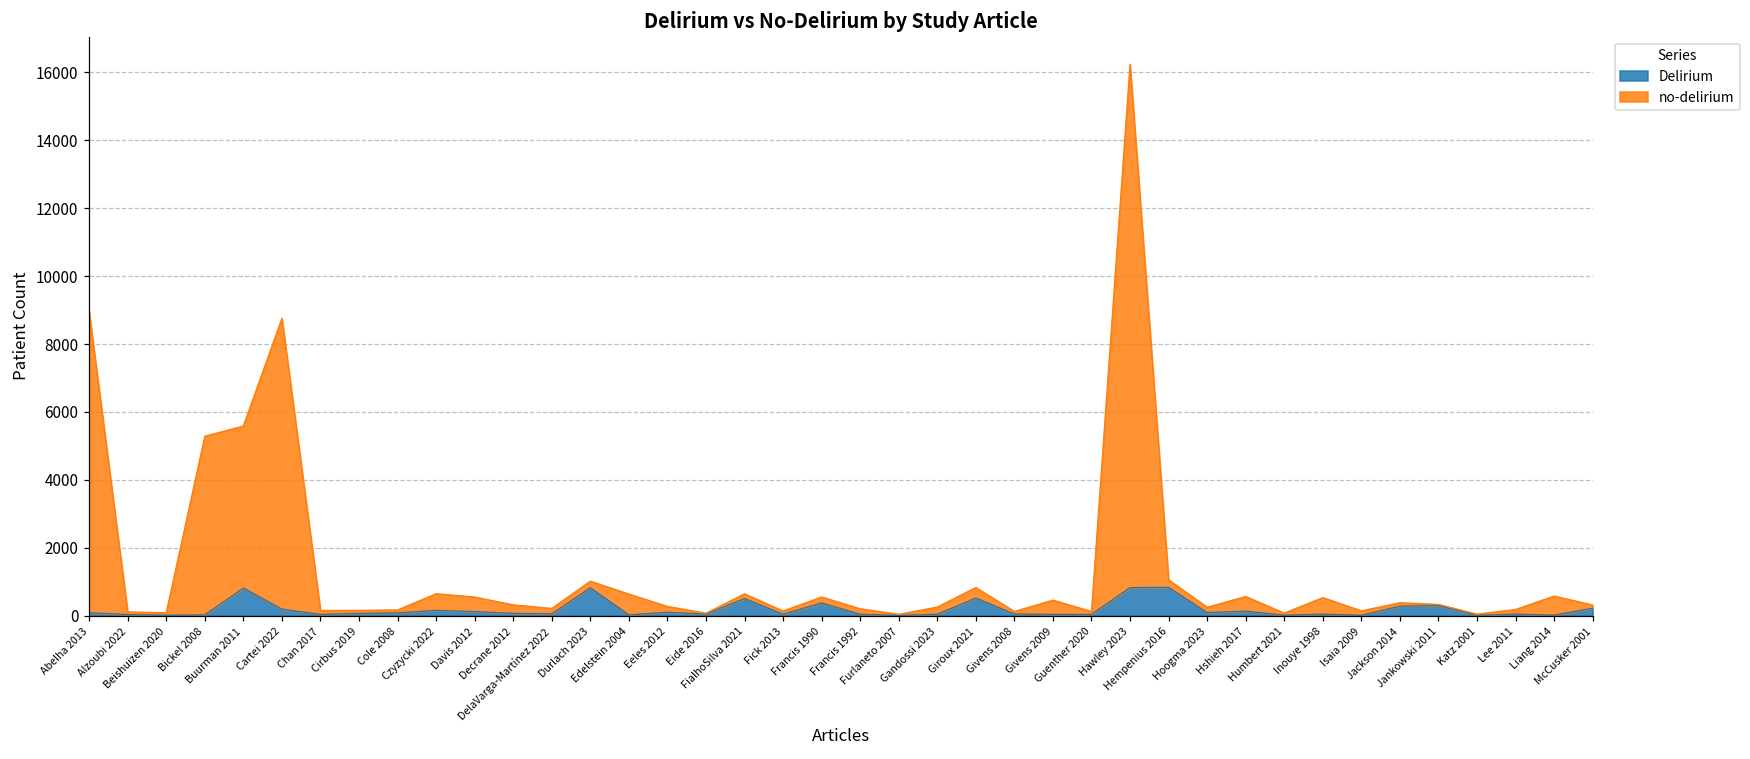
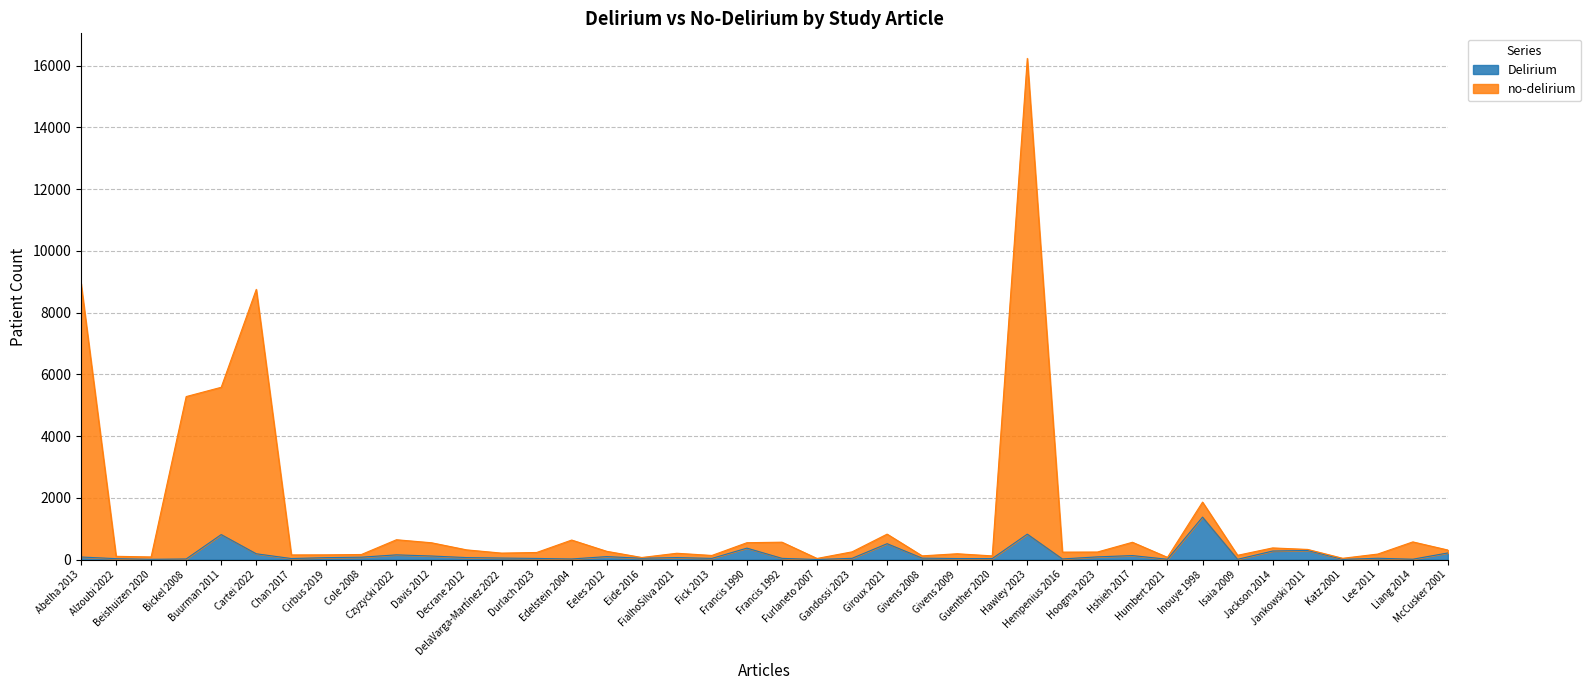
  {
    "Delirium": {
      "Abelha 2013": 100,
      "Bickel 2008": 0,
      "Buurman 2011": 800,
      "Cartei 2022": 200,
      "Chan 2017": 0,
      "Cirbus 2019": 100,
      "Cole 2008": 100,
      "Czyzycki 2022": 200,
      "Davis 2012": 100,
      "Decrane 2012": 100,
      "DelaVarga-Martínez 2022": 100,
-     "Durlach 2023": 800,
+     "Durlach 2023": 0,
      "Edelstein 2004": 0,
      "Eeles 2012": 100,
-     "FialhoSilva 2021": 500,
+     "FialhoSilva 2021": 100,
      "Fick 2013": 0,
      "Francis 1990": 400,
      "Francis 1992": 0,
      "Gandossi 2023": 0,
      "Giroux 2021": 500,
      "Givens 2009": 0,
      "Guenther 2020": 0,
      "Hawley 2023": 800,
-     "Hempenius 2016": 800,
+     "Hempenius 2016": 0,
      "Hoogma 2023": 100,
      "Hshieh 2017": 100,
-     "Inouye 1998": 0,
+     "Inouye 1998": 1400,
      "Isaia 2009": 0,
      "Jackson 2014": 300,
      "Lee 2011": 0,
      "Liang 2014": 0,
      "McCusker 2001": 200
    },
    "no-delirium": {
      "Abelha 2013": 8900,
      "Bickel 2008": 5300,
      "Buurman 2011": 4800,
      "Cartei 2022": 8600,
      "Chan 2017": 100,
      "Cirbus 2019": 100,
      "Cole 2008": 100,
      "Czyzycki 2022": 500,
      "Davis 2012": 400,
      "Decrane 2012": 300,
      "DelaVarga-Martínez 2022": 200,
      "Durlach 2023": 200,
      "Edelstein 2004": 600,
      "Eeles 2012": 200,
      "FialhoSilva 2021": 100,
      "Fick 2013": 100,
      "Francis 1990": 200,
-     "Francis 1992": 200,
+     "Francis 1992": 500,
      "Gandossi 2023": 200,
      "Giroux 2021": 300,
-     "Givens 2009": 400,
+     "Givens 2009": 200,
      "Guenther 2020": 100,
      "Hawley 2023": 15400,
      "Hempenius 2016": 200,
      "Hoogma 2023": 200,
      "Hshieh 2017": 400,
      "Inouye 1998": 500,
      "Isaia 2009": 100,
      "Jackson 2014": 100,
      "Lee 2011": 100,
      "Liang 2014": 600,
      "McCusker 2001": 100
    }
  }
